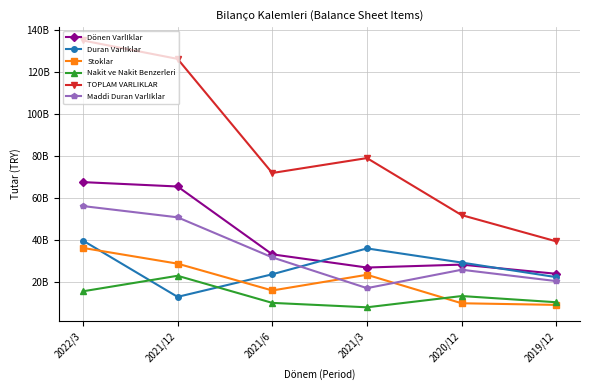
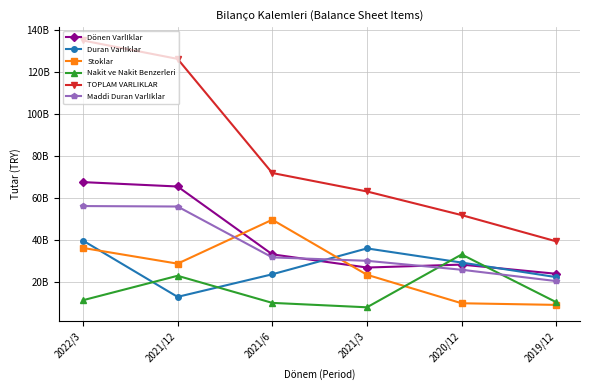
  {
    "Dönen Varlıklar": {
      "2022/3": 68000000000,
      "2021/12": 66000000000,
      "2021/6": 33000000000,
      "2021/3": 27000000000,
      "2019/12": 24000000000
    },
    "Duran Varlıklar": {
      "2022/3": 40000000000,
      "2021/12": 13000000000,
      "2021/6": 24000000000,
      "2021/3": 36000000000,
      "2019/12": 23000000000
    },
    "Stoklar": {
      "2022/3": 36000000000,
      "2021/12": 29000000000,
-     "2021/6": 16000000000,
+     "2021/6": 50000000000,
      "2021/3": 24000000000,
      "2020/12": 10000000000,
      "2019/12": 9000000000
    },
    "Nakit ve Nakit Benzerleri": {
-     "2022/3": 16000000000,
+     "2022/3": 12000000000,
      "2021/12": 23000000000,
      "2021/6": 10000000000,
      "2021/3": 8000000000,
-     "2020/12": 14000000000,
+     "2020/12": 33000000000,
      "2019/12": 11000000000
    },
    "TOPLAM VARLIKLAR": {
      "2021/6": 72000000000,
-     "2021/3": 79000000000,
+     "2021/3": 63000000000,
      "2020/12": 52000000000,
      "2019/12": 40000000000
    },
    "Maddi Duran Varlıklar": {
      "2022/3": 56000000000,
-     "2021/12": 51000000000,
+     "2021/12": 56000000000,
      "2021/6": 32000000000,
-     "2021/3": 17000000000,
+     "2021/3": 30000000000,
      "2020/12": 26000000000,
      "2019/12": 21000000000
    }
  }
